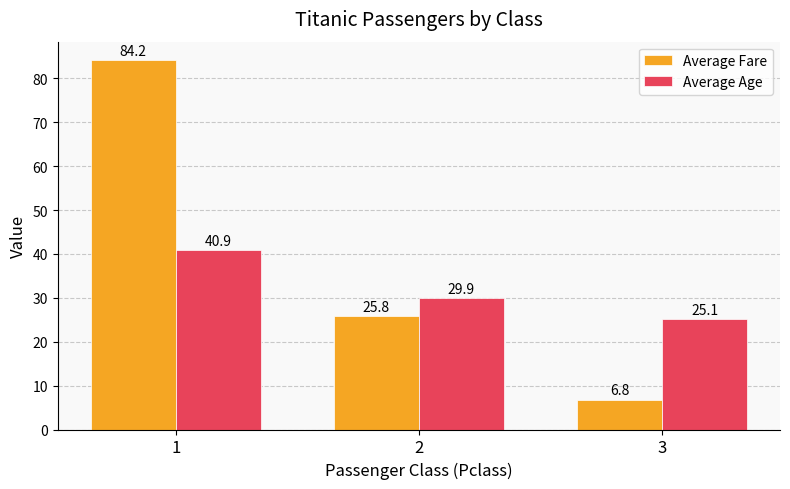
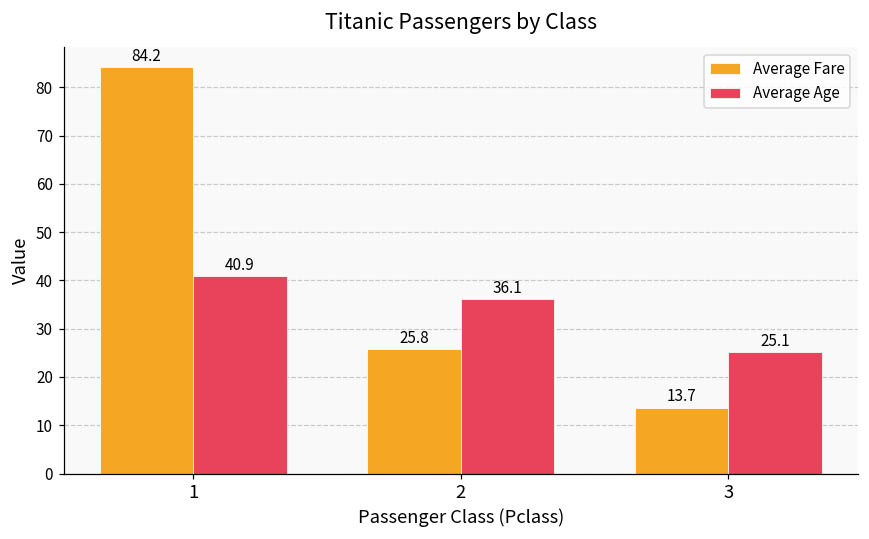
  {
    "Average Fare": {
      "1": 84.2,
      "2": 25.8,
-     "3": 6.8
+     "3": 13.7
    },
    "Average Age": {
      "1": 40.9,
-     "2": 29.9,
+     "2": 36.1,
      "3": 25.1
    }
  }
